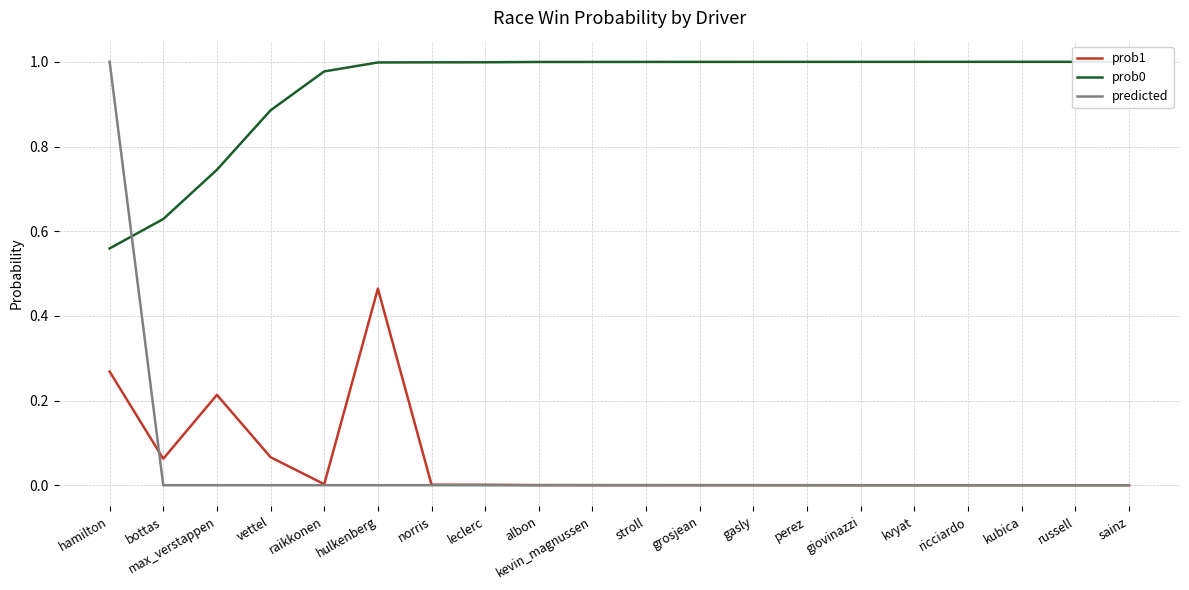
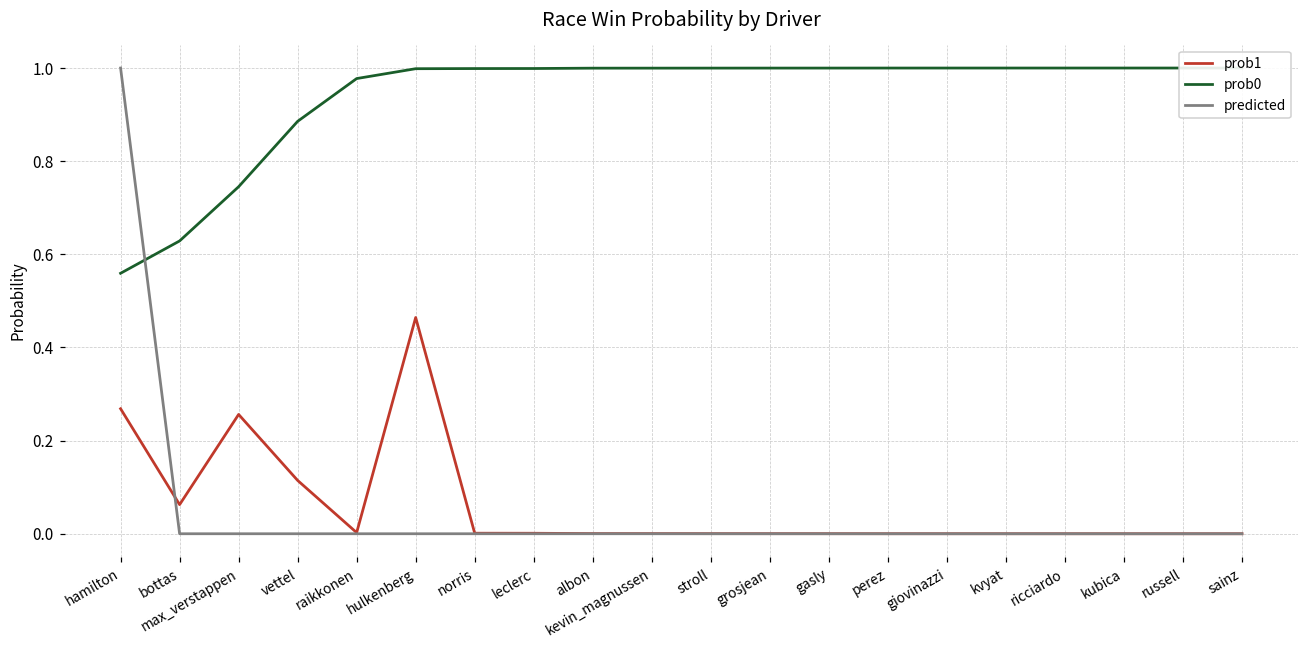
  {
    "prob1": {
      "hamilton": 0.27,
      "bottas": 0.06,
-     "max_verstappen": 0.21,
-     "vettel": 0.07,
+     "max_verstappen": 0.26,
+     "vettel": 0.11,
      "hulkenberg": 0.46
    },
    "prob0": {
      "hamilton": 0.56,
      "bottas": 0.63,
      "max_verstappen": 0.75,
      "vettel": 0.89,
      "raikkonen": 0.98,
      "hulkenberg": 1.00,
      "norris": 1.00,
      "leclerc": 1.00,
      "albon": 1.00,
      "kevin_magnussen": 1.00,
      "stroll": 1.00,
      "grosjean": 1.00,
      "gasly": 1.00,
      "perez": 1.00,
      "giovinazzi": 1.00,
      "kvyat": 1.00,
      "ricciardo": 1.00,
      "kubica": 1.00
    },
    "predicted": {
      "hamilton": 1.00,
      "bottas": 0.00,
      "max_verstappen": 0.00,
      "vettel": 0.00,
      "hulkenberg": 0.00
    }
  }
